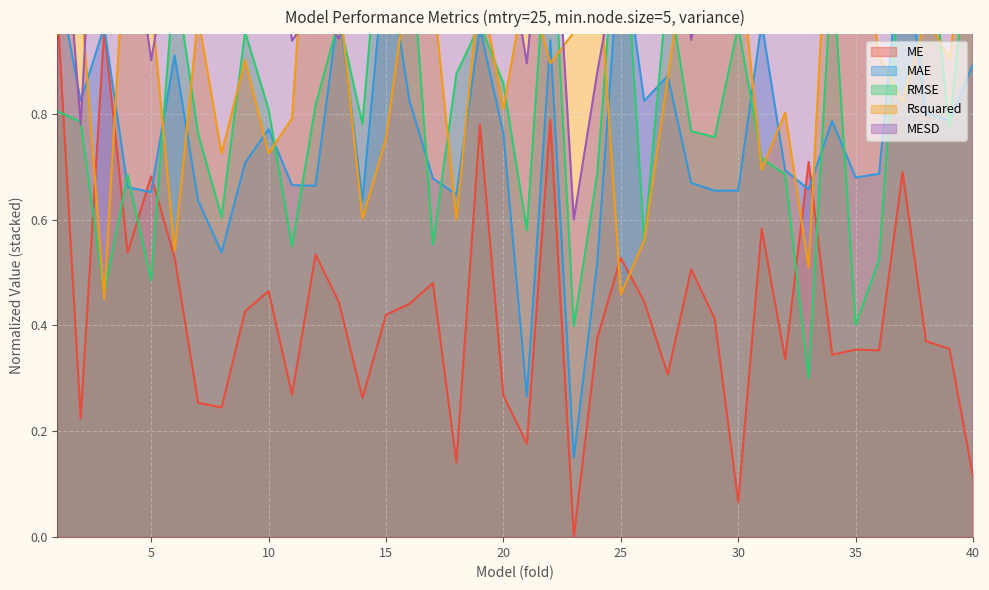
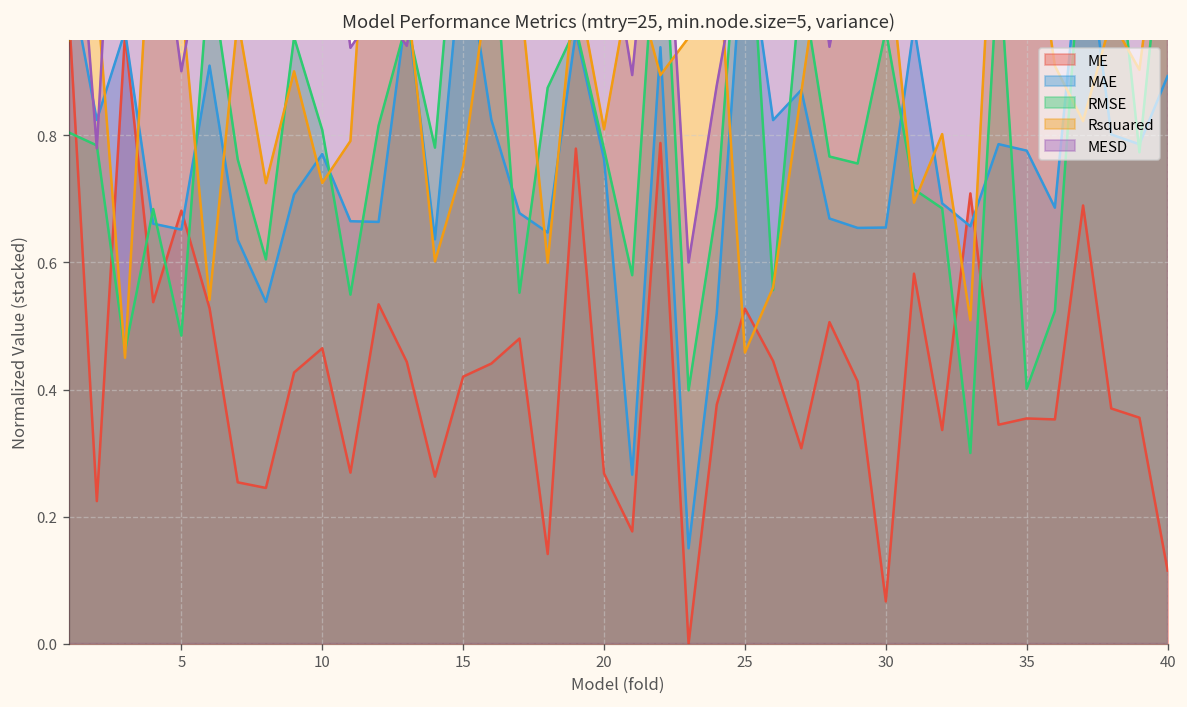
  {
    "MAE": {
      "5": 0.65,
      "10": 0.77,
      "20": 0.76,
      "30": 0.66,
-     "35": 0.68,
+     "35": 0.78,
      "40": 0.89
    },
    "RMSE": {
      "5": 0.48,
      "10": 0.81,
-     "20": 0.86,
+     "20": 0.78,
      "35": 0.40
    },
    "MESD": {
      "5": 0.90
    }
  }
